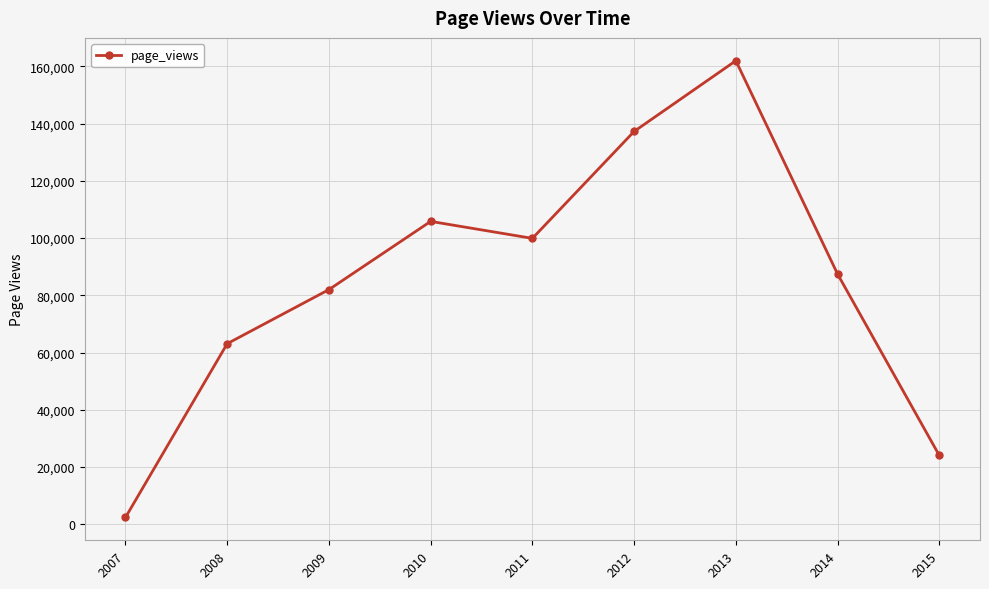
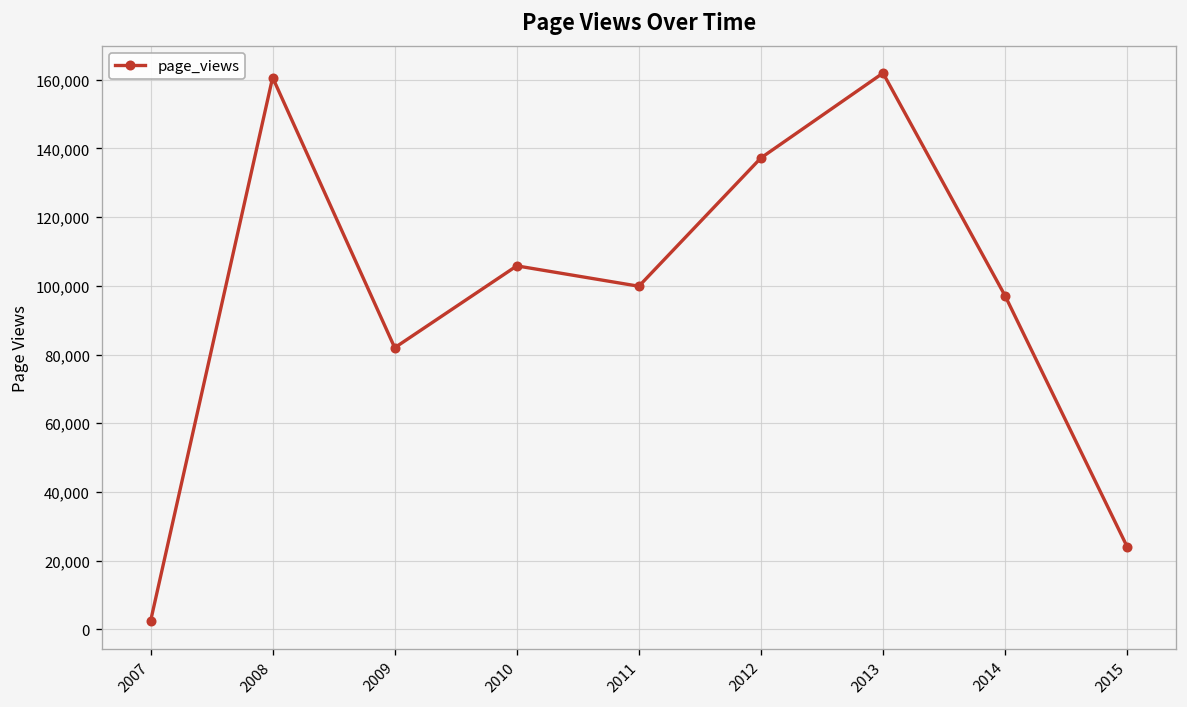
  {
    "2007": "2,000",
-   "2008": "63,000",
+   "2008": "161,000",
    "2009": "82,000",
    "2010": "106,000",
    "2011": "100,000",
    "2012": "137,000",
    "2013": "162,000",
-   "2014": "87,000",
+   "2014": "97,000",
    "2015": "24,000"
  }
